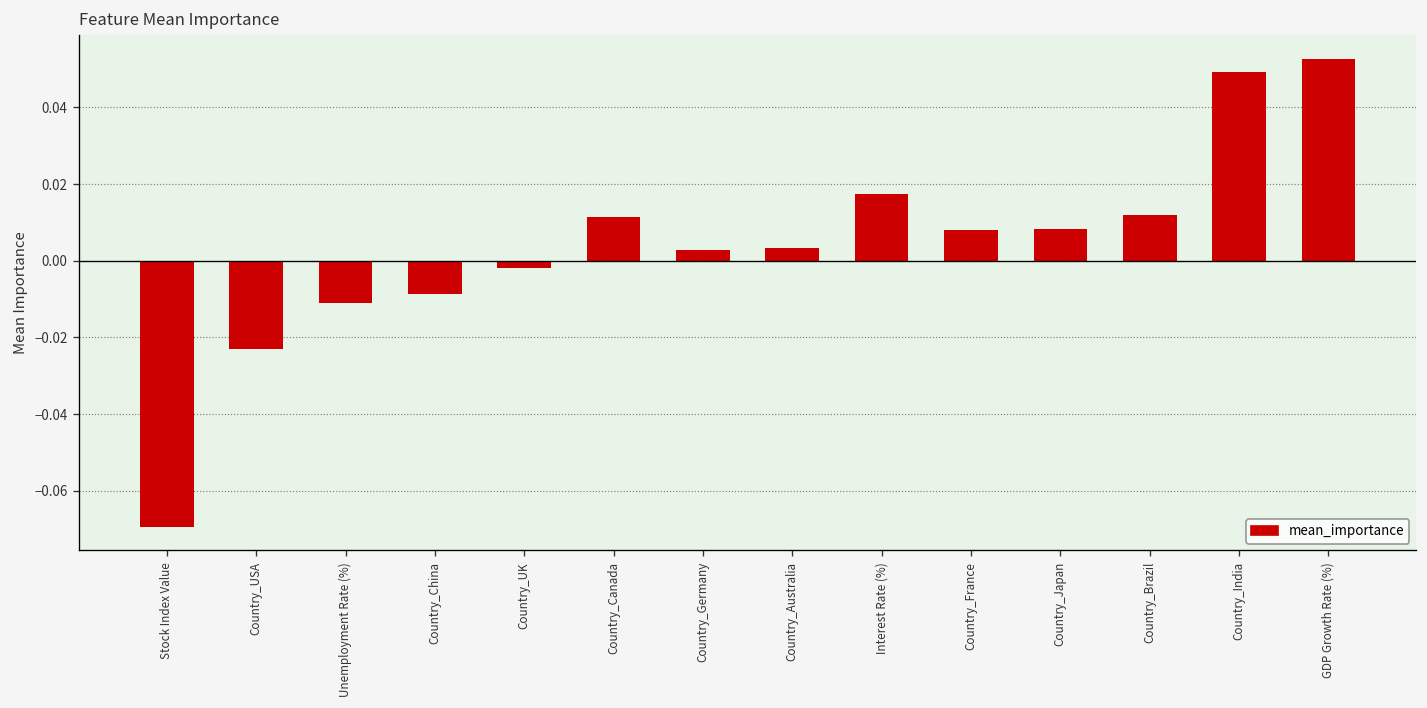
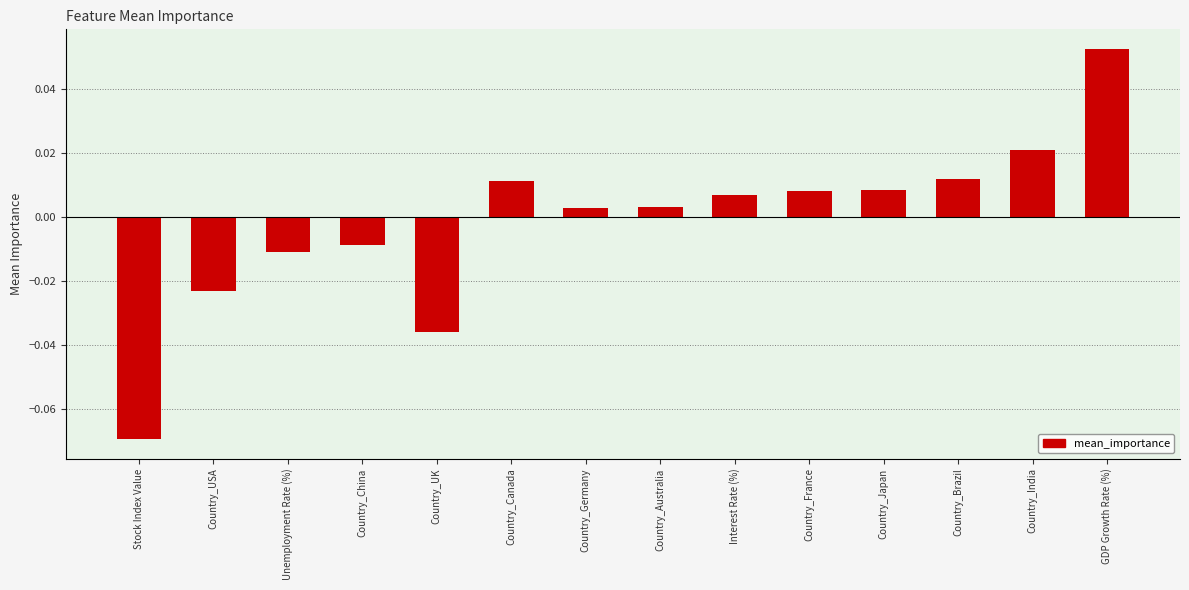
  {
    "Stock Index Value": -0.069,
    "Country_USA": -0.023,
    "Unemployment Rate (%)": -0.011,
    "Country_China": -0.009,
-   "Country_UK": -0.002,
+   "Country_UK": -0.036,
    "Country_Canada": 0.011,
    "Country_Germany": 0.003,
    "Country_Australia": 0.003,
-   "Interest Rate (%)": 0.017,
+   "Interest Rate (%)": 0.007,
    "Country_France": 0.008,
    "Country_Japan": 0.008,
    "Country_Brazil": 0.012,
-   "Country_India": 0.049,
+   "Country_India": 0.021,
    "GDP Growth Rate (%)": 0.053
  }
